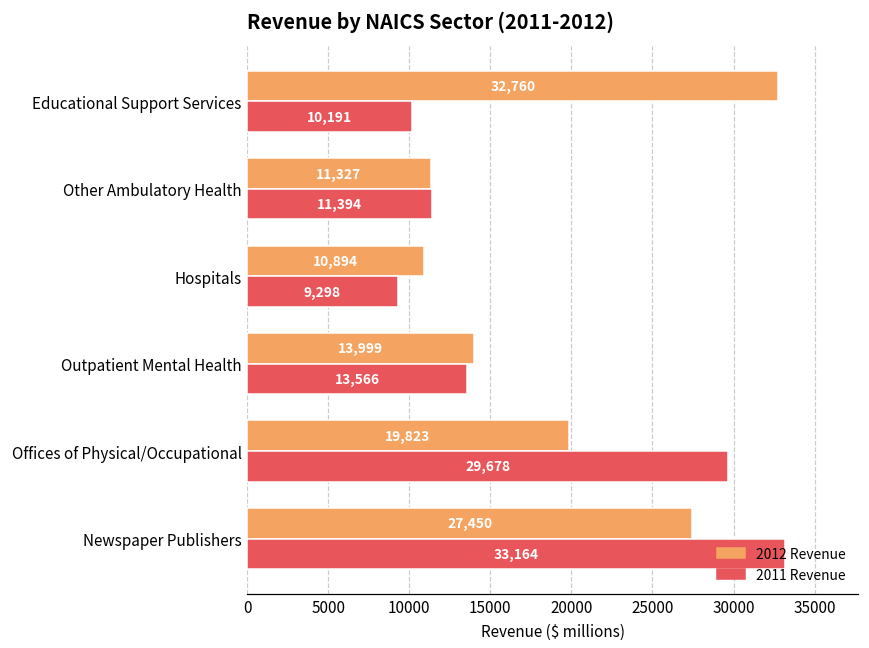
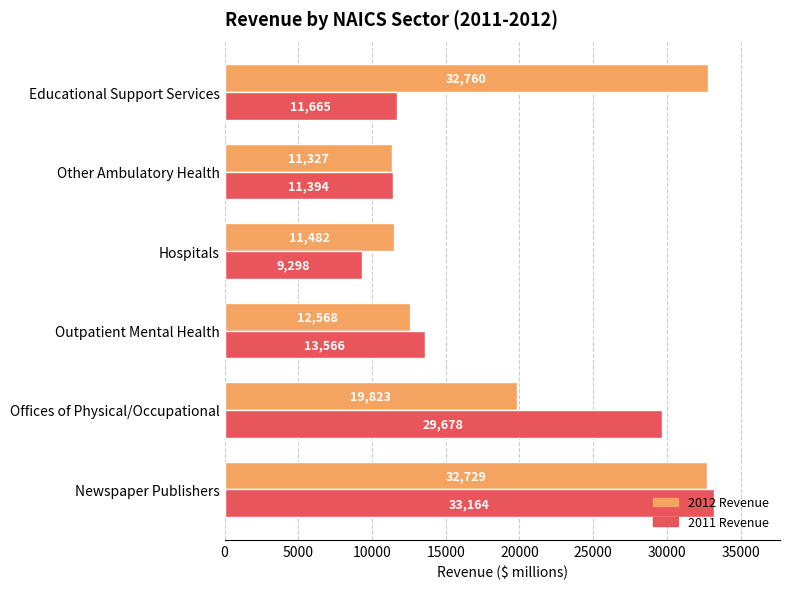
  {
    "2012 Revenue": {
      "Educational Support Services": "32,760",
      "Other Ambulatory Health": "11,327",
-     "Hospitals": "10,894",
-     "Outpatient Mental Health": "13,999",
+     "Hospitals": "11,482",
+     "Outpatient Mental Health": "12,568",
      "Offices of Physical/Occupational": "19,823",
-     "Newspaper Publishers": "27,450"
+     "Newspaper Publishers": "32,729"
    },
    "2011 Revenue": {
-     "Educational Support Services": "10,191",
+     "Educational Support Services": "11,665",
      "Other Ambulatory Health": "11,394",
      "Hospitals": "9,298",
      "Outpatient Mental Health": "13,566",
      "Offices of Physical/Occupational": "29,678",
      "Newspaper Publishers": "33,164"
    }
  }
